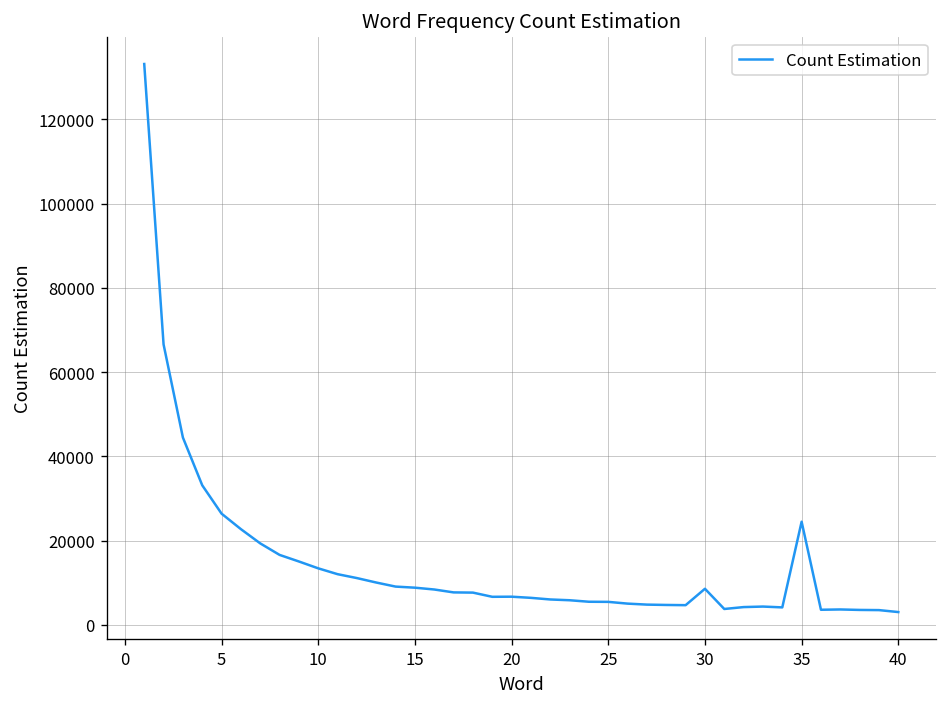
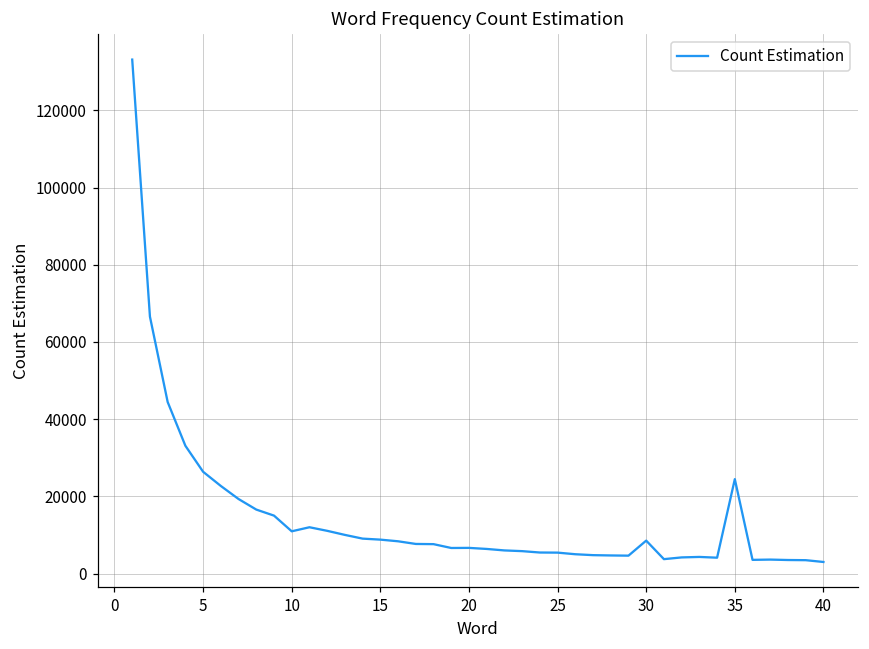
  {
    "5": 26000,
-   "10": 13000,
+   "10": 11000,
    "15": 9000,
    "20": 7000,
    "25": 5000,
    "30": 9000,
    "35": 24000,
    "40": 3000
  }
